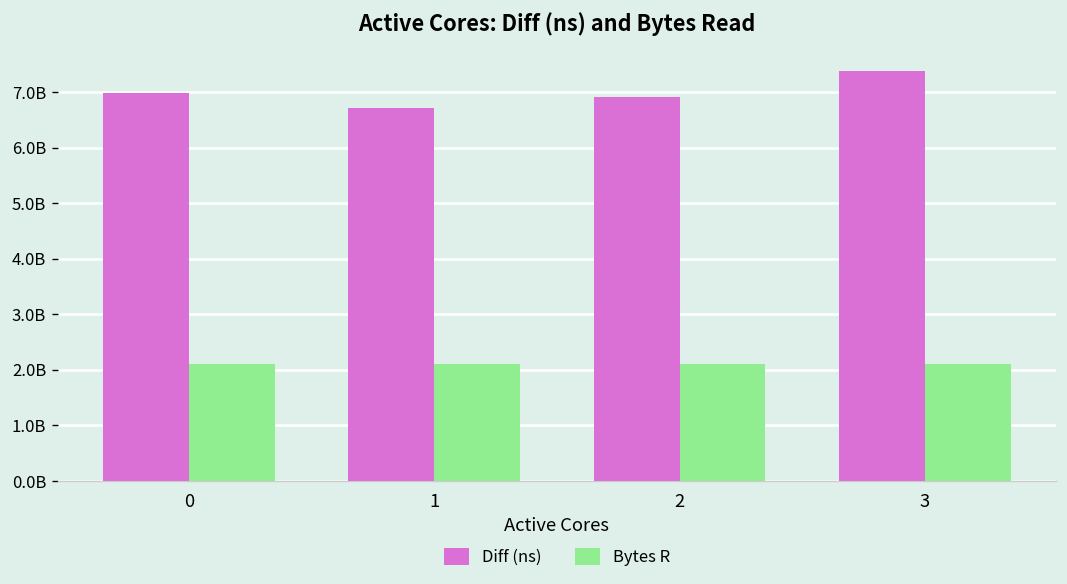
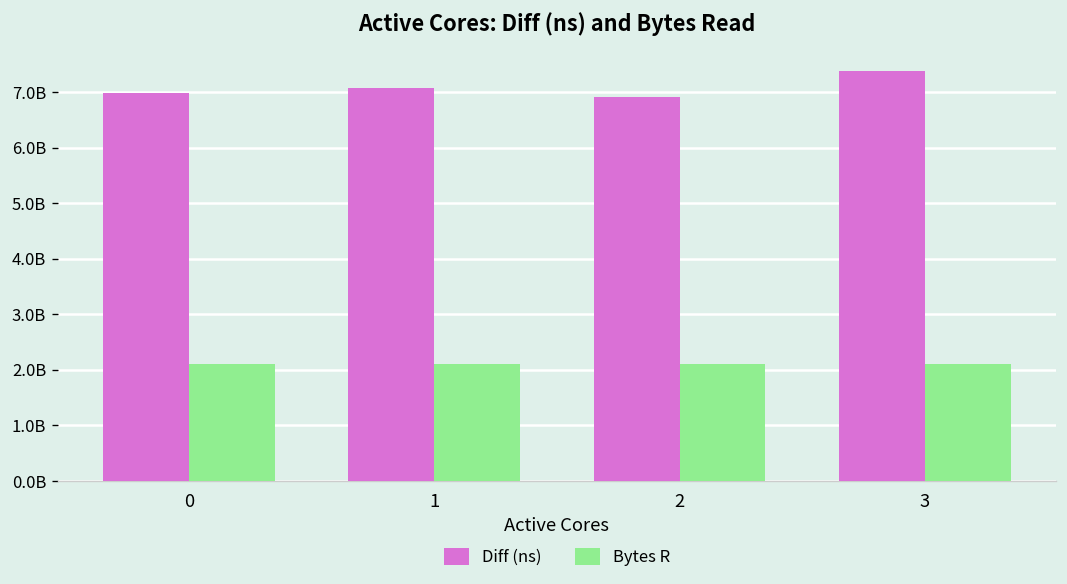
  {
    "Diff (ns)": {
      "0": 7000000000,
-     "1": 6700000000,
+     "1": 7100000000,
      "2": 6900000000,
      "3": 7400000000
    },
    "Bytes R": {
      "0": 2100000000,
      "1": 2100000000,
      "2": 2100000000,
      "3": 2100000000
    }
  }
